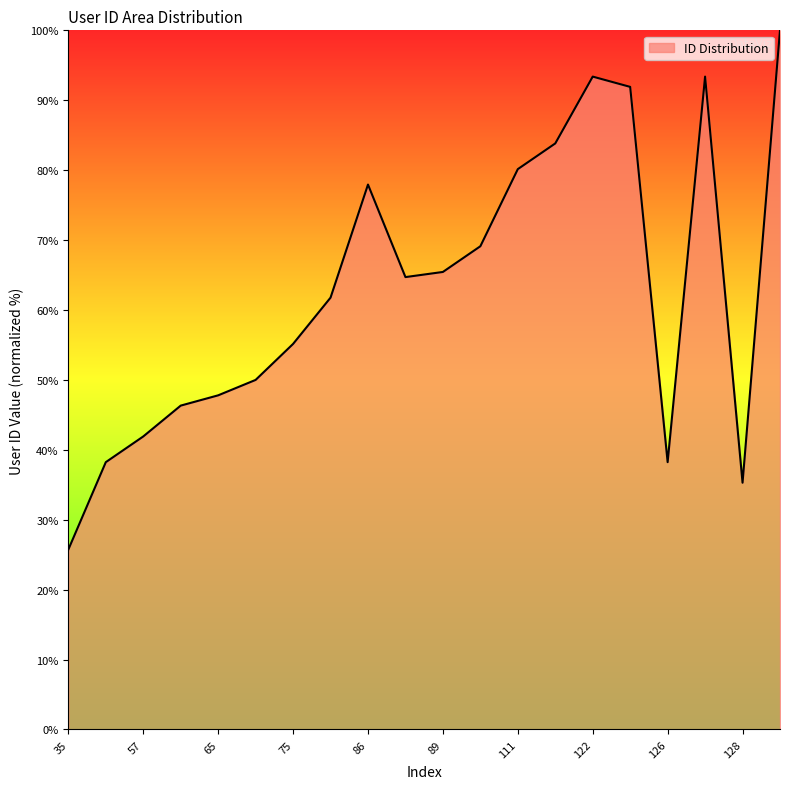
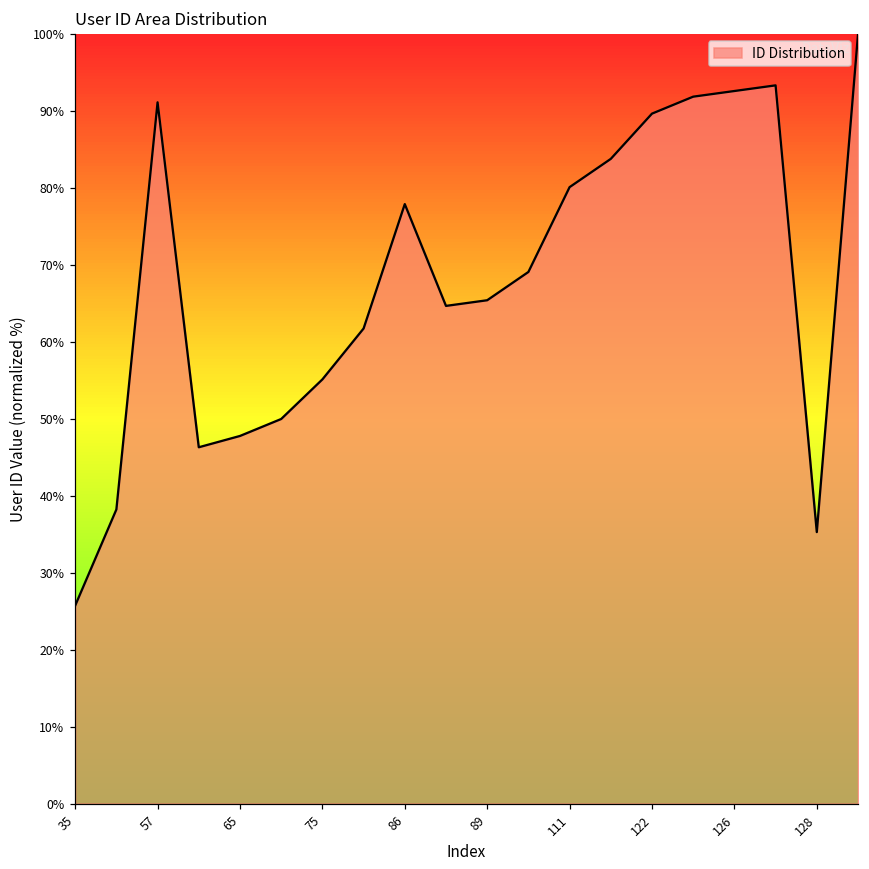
  {
    "35": "26%",
-   "57": "42%",
+   "57": "91%",
    "65": "48%",
    "75": "55%",
    "86": "78%",
    "89": "65%",
    "111": "80%",
-   "122": "93%",
-   "126": "38%",
+   "122": "90%",
+   "126": "93%",
    "128": "35%"
  }
